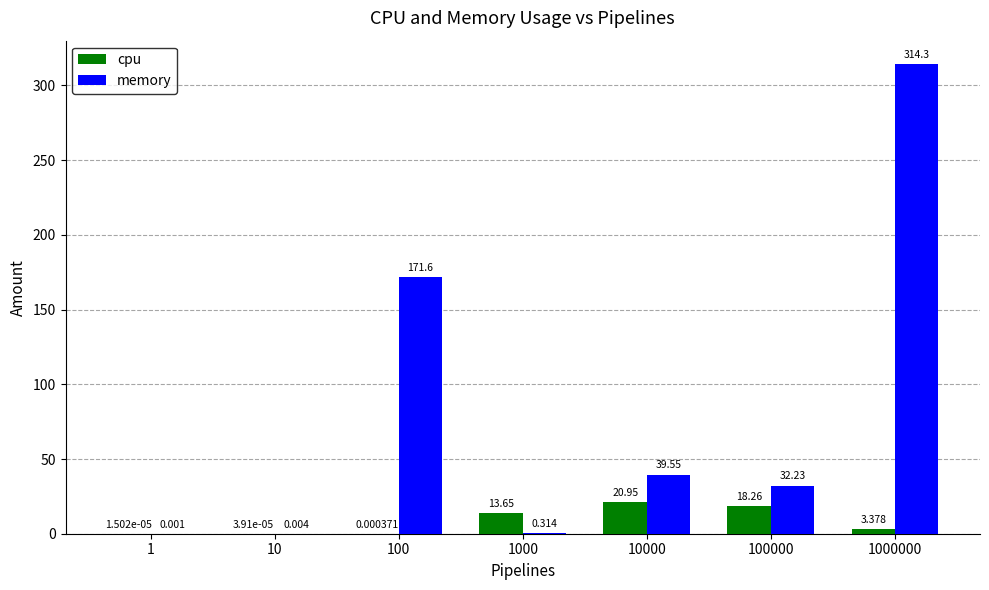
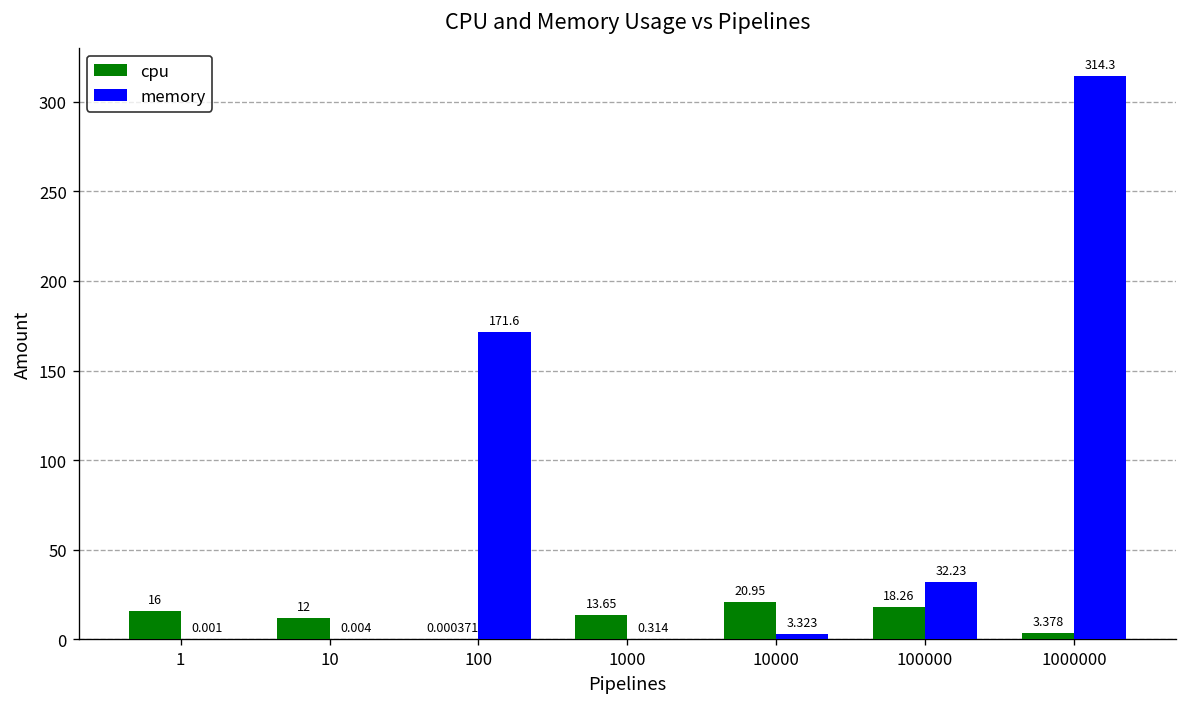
  {
    "cpu": {
-     "1": "1.502e-05",
-     "10": "3.91e-05",
+     "1": "16",
+     "10": "12",
      "100": "0.000371",
      "1000": "13.65",
      "10000": "20.95",
      "100000": "18.26",
      "1000000": "3.378"
    },
    "memory": {
      "1": "0.001",
      "10": "0.004",
      "100": "171.6",
      "1000": "0.314",
-     "10000": "39.55",
+     "10000": "3.323",
      "100000": "32.23",
      "1000000": "314.3"
    }
  }
